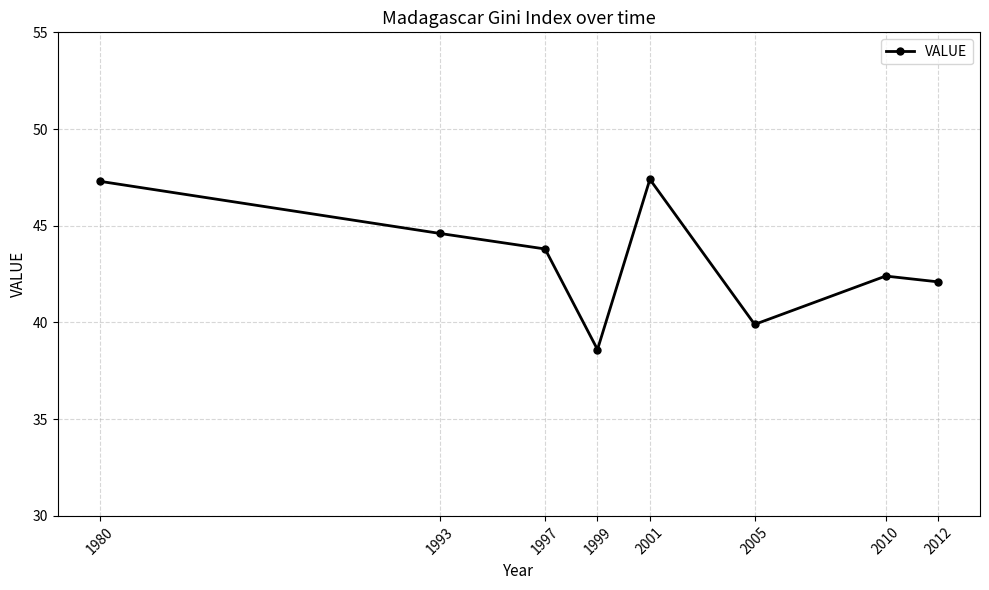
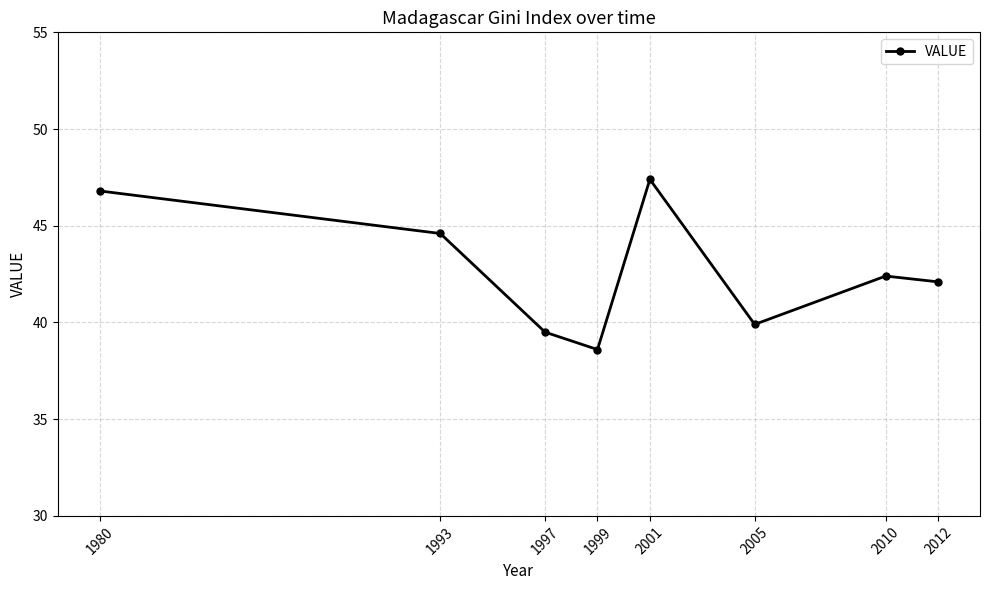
  {
-   "1980": 47.3,
+   "1980": 46.8,
    "1993": 44.6,
-   "1997": 43.8,
+   "1997": 39.5,
    "1999": 38.6,
    "2001": 47.4,
    "2005": 39.9,
    "2010": 42.4,
    "2012": 42.1
  }
